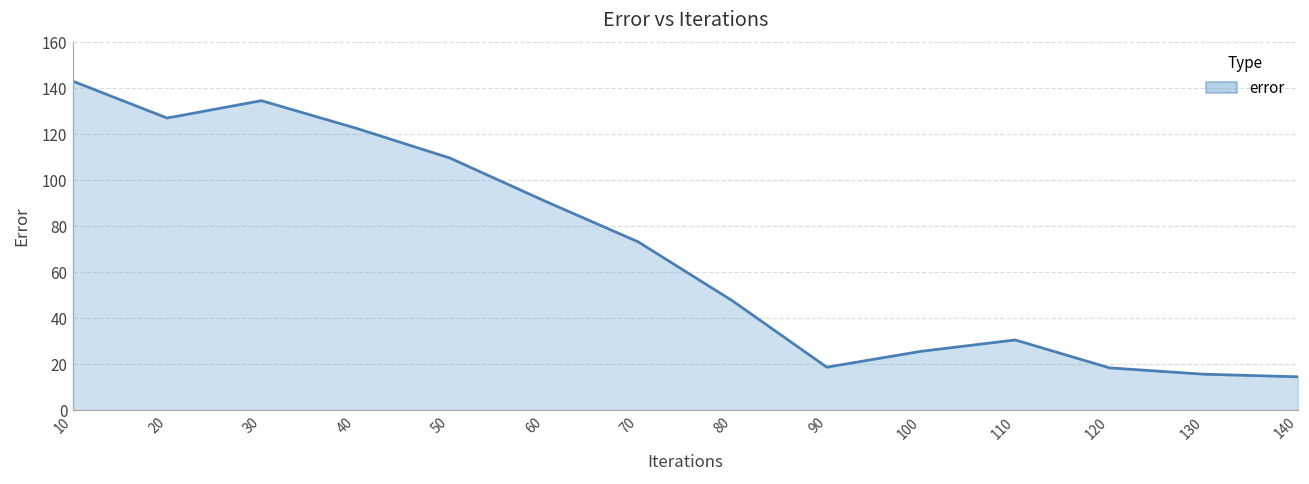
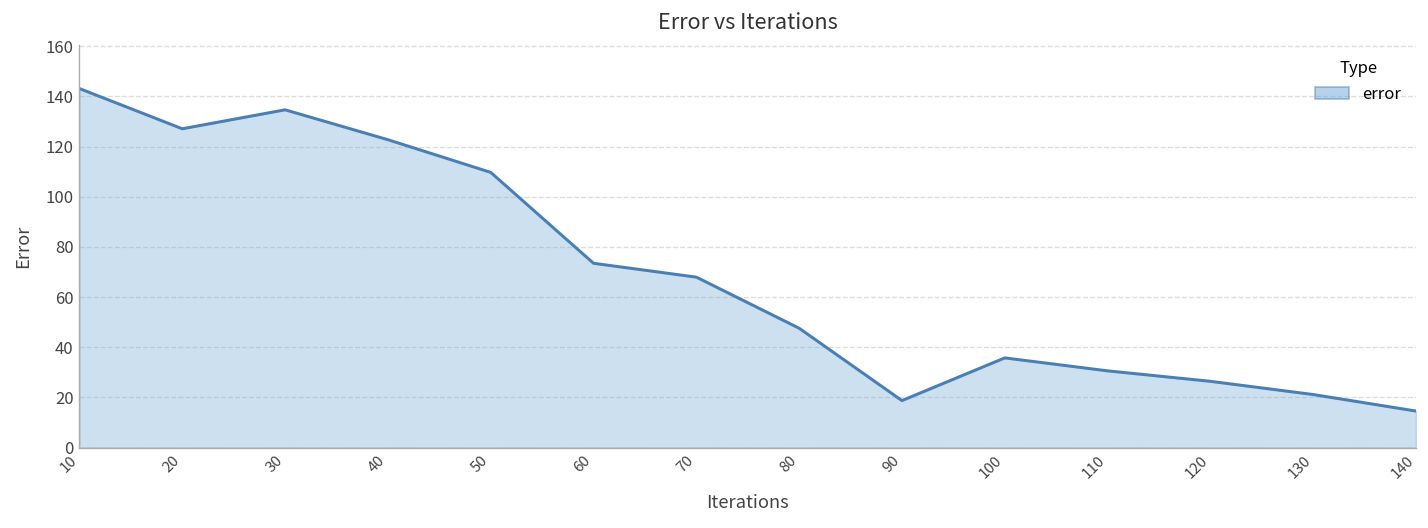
  {
    "10": 143,
    "20": 127,
    "30": 135,
    "40": 123,
    "50": 110,
-   "60": 91,
-   "70": 73,
+   "60": 73,
+   "70": 68,
    "80": 48,
    "90": 19,
-   "100": 26,
+   "100": 36,
    "110": 31,
-   "120": 18,
-   "130": 16,
+   "120": 26,
+   "130": 21,
    "140": 15
  }
